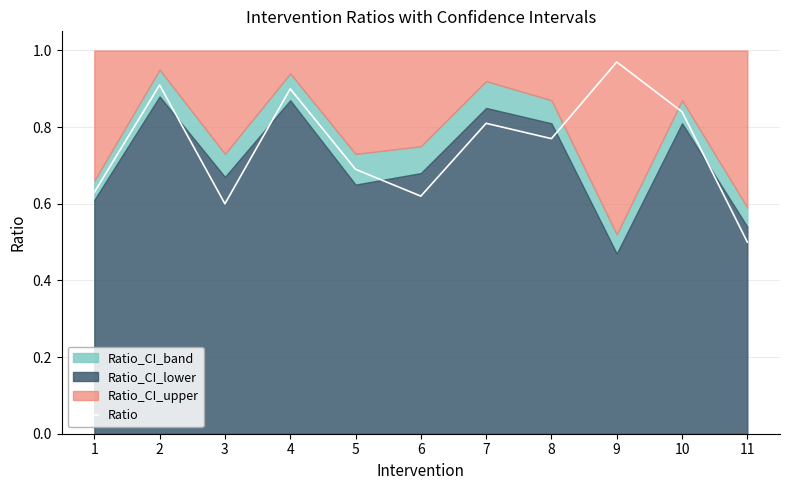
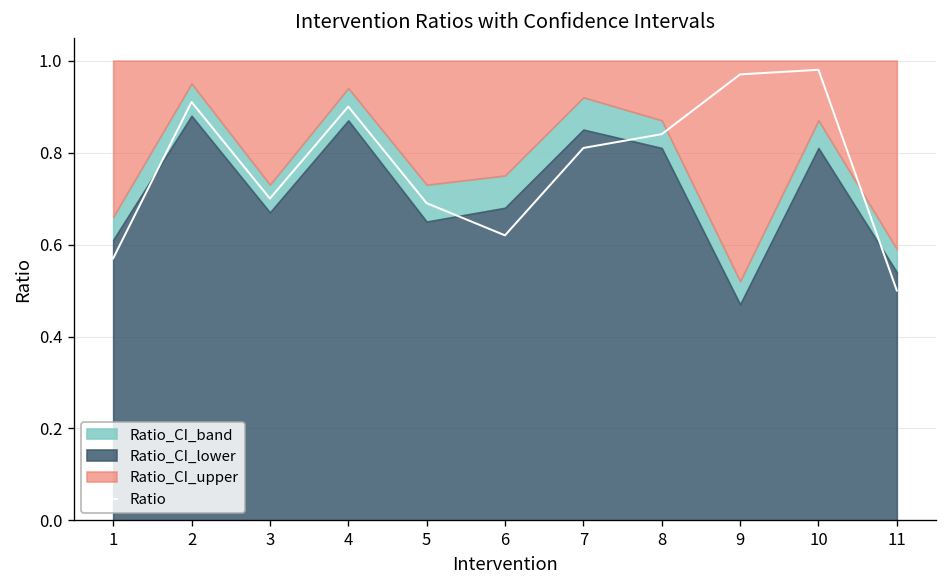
  {
    "Ratio": {
-     "1": 0.63,
+     "1": 0.57,
      "2": 0.91,
-     "3": 0.6,
+     "3": 0.7,
      "4": 0.90,
      "5": 0.69,
      "6": 0.62,
      "7": 0.81,
-     "8": 0.77,
+     "8": 0.84,
      "9": 0.97,
-     "10": 0.84,
+     "10": 0.98,
      "11": 0.50
    },
    "Ratio_CI_lower": {
      "1": 0.61,
      "2": 0.88,
      "3": 0.67,
      "4": 0.87,
      "5": 0.65,
      "6": 0.68,
      "7": 0.85,
      "8": 0.81,
      "9": 0.47,
      "10": 0.81,
      "11": 0.54
    },
    "Ratio_CI_upper": {
      "1": 0.34,
      "2": 0.05,
      "3": 0.27,
      "4": 0.06,
      "5": 0.27,
      "6": 0.25,
      "7": 0.08,
      "8": 0.13,
      "9": 0.48,
      "10": 0.13,
      "11": 0.41
    }
  }
